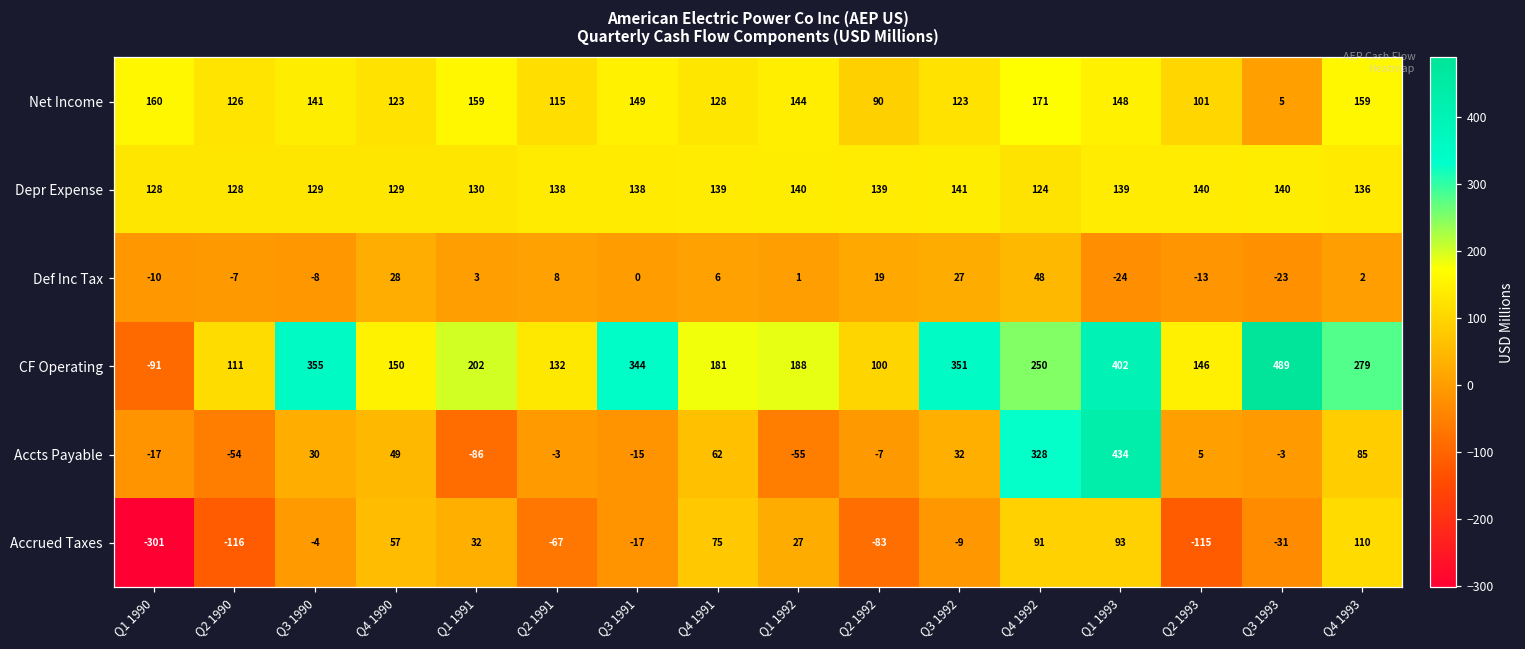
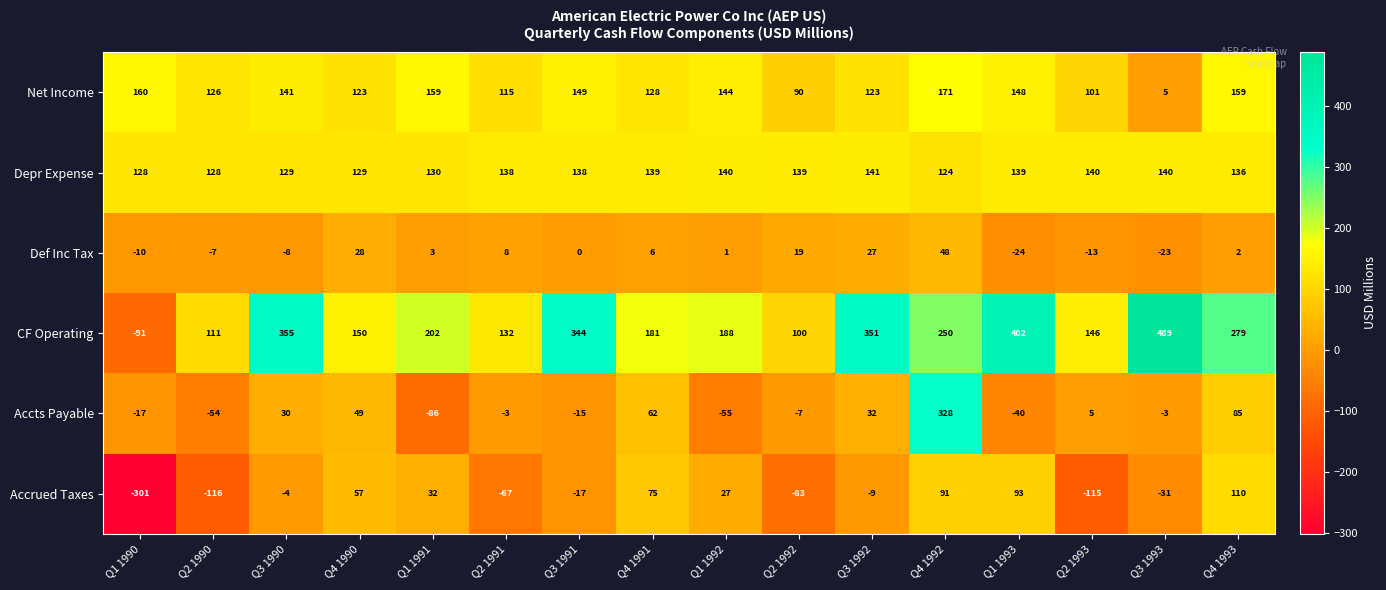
  {
    "Net Income": {
      "Q1 1990": 160,
      "Q2 1990": 126,
      "Q3 1990": 141,
      "Q4 1990": 123,
      "Q1 1991": 159,
      "Q2 1991": 115,
      "Q3 1991": 149,
      "Q4 1991": 128,
      "Q1 1992": 144,
      "Q2 1992": 90,
      "Q3 1992": 123,
      "Q4 1992": 171,
      "Q1 1993": 148,
      "Q2 1993": 101,
      "Q3 1993": 5
    },
    "Depr Expense": {
      "Q1 1990": 128,
      "Q2 1990": 128,
      "Q3 1990": 129,
      "Q4 1990": 129,
      "Q1 1991": 130,
      "Q2 1991": 138,
      "Q3 1991": 138,
      "Q4 1991": 139,
      "Q1 1992": 140,
      "Q2 1992": 139,
      "Q3 1992": 141,
      "Q4 1992": 124,
      "Q1 1993": 139,
      "Q2 1993": 140,
      "Q3 1993": 140,
      "Q4 1993": 136
    },
    "Def Inc Tax": {
      "Q1 1990": -10,
      "Q2 1990": -7,
      "Q3 1990": -8,
      "Q4 1990": 28,
      "Q1 1991": 3,
      "Q2 1991": 8,
      "Q3 1991": 0,
      "Q4 1991": 6,
      "Q1 1992": 1,
      "Q2 1992": 19,
      "Q3 1992": 27,
      "Q4 1992": 48,
      "Q1 1993": -24,
      "Q2 1993": -13,
      "Q3 1993": -23,
      "Q4 1993": 2
    },
    "CF Operating": {
      "Q1 1990": -91,
      "Q2 1990": 111,
      "Q3 1990": 355,
      "Q4 1990": 150,
      "Q1 1991": 202,
      "Q2 1991": 132,
      "Q3 1991": 344,
      "Q4 1991": 181,
      "Q1 1992": 188,
      "Q2 1992": 100,
      "Q3 1992": 351,
      "Q4 1992": 250,
      "Q1 1993": 402,
      "Q2 1993": 146,
      "Q3 1993": 489,
      "Q4 1993": 279
    },
    "Accts Payable": {
      "Q1 1990": -17,
      "Q2 1990": -54,
      "Q3 1990": 30,
      "Q4 1990": 49,
      "Q1 1991": -86,
      "Q2 1991": -3,
      "Q3 1991": -15,
      "Q4 1991": 62,
      "Q1 1992": -55,
      "Q2 1992": -7,
      "Q3 1992": 32,
      "Q4 1992": 328,
-     "Q1 1993": 434,
+     "Q1 1993": -40,
      "Q2 1993": 5,
      "Q3 1993": -3,
      "Q4 1993": 85
    },
    "Accrued Taxes": {
      "Q1 1990": -301,
      "Q2 1990": -116,
      "Q3 1990": -4,
      "Q4 1990": 57,
      "Q1 1991": 32,
      "Q2 1991": -67,
      "Q3 1991": -17,
      "Q4 1991": 75,
      "Q1 1992": 27,
      "Q2 1992": -83,
      "Q3 1992": -9,
      "Q4 1992": 91,
      "Q1 1993": 93,
      "Q2 1993": -115,
      "Q3 1993": -31,
      "Q4 1993": 110
    }
  }
